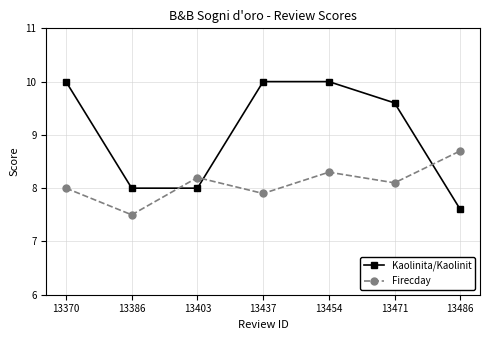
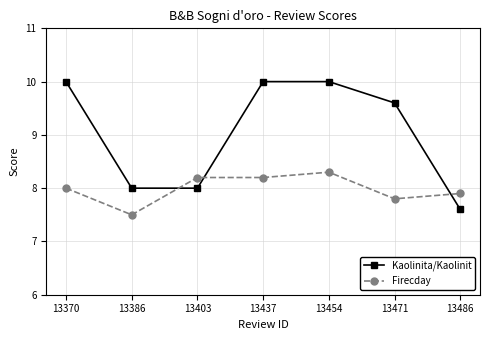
  {
    "Kaolinita/Kaolinit": {
      "13370": 10.0,
      "13386": 8.0,
      "13403": 8.0,
      "13437": 10.0,
      "13454": 10.0,
      "13471": 9.6,
      "13486": 7.6
    },
    "Firecday": {
      "13370": 8.0,
      "13386": 7.5,
      "13403": 8.2,
-     "13437": 7.9,
+     "13437": 8.2,
      "13454": 8.3,
-     "13471": 8.1,
-     "13486": 8.7
+     "13471": 7.8,
+     "13486": 7.9
    }
  }
